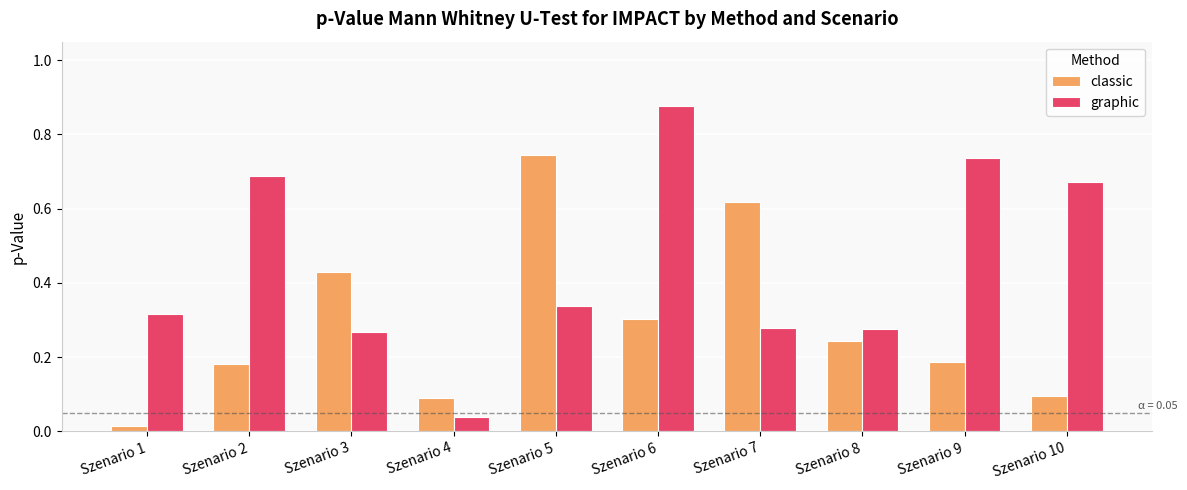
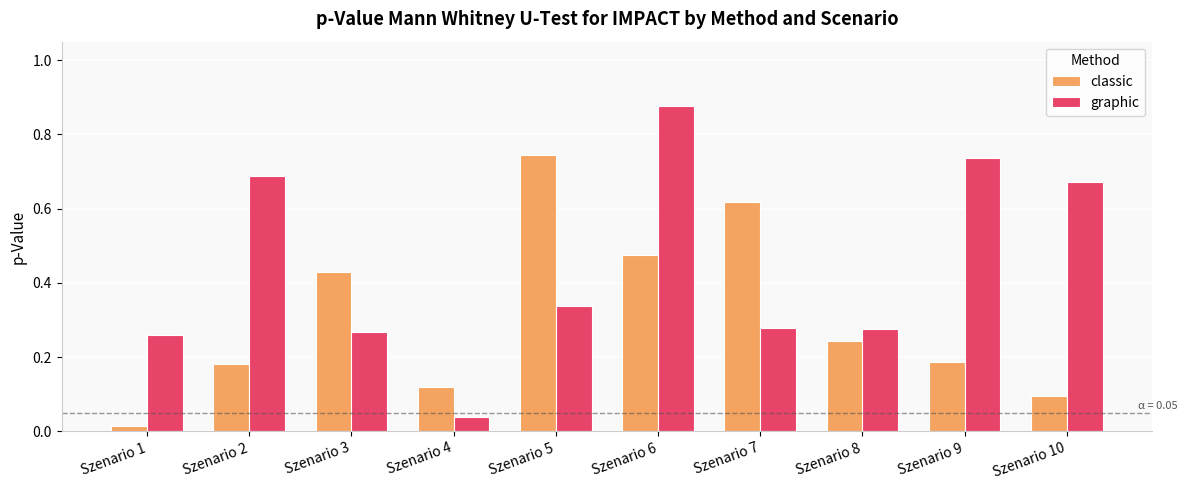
  {
    "classic": {
      "Szenario 1": 0.01,
      "Szenario 2": 0.18,
      "Szenario 3": 0.43,
-     "Szenario 4": 0.09,
+     "Szenario 4": 0.12,
      "Szenario 5": 0.75,
-     "Szenario 6": 0.30,
+     "Szenario 6": 0.47,
      "Szenario 7": 0.62,
      "Szenario 8": 0.24,
      "Szenario 9": 0.19,
      "Szenario 10": 0.10
    },
    "graphic": {
-     "Szenario 1": 0.32,
+     "Szenario 1": 0.26,
      "Szenario 2": 0.69,
      "Szenario 3": 0.27,
      "Szenario 4": 0.04,
      "Szenario 5": 0.34,
      "Szenario 6": 0.88,
      "Szenario 7": 0.28,
      "Szenario 8": 0.28,
      "Szenario 9": 0.74,
      "Szenario 10": 0.67
    }
  }
